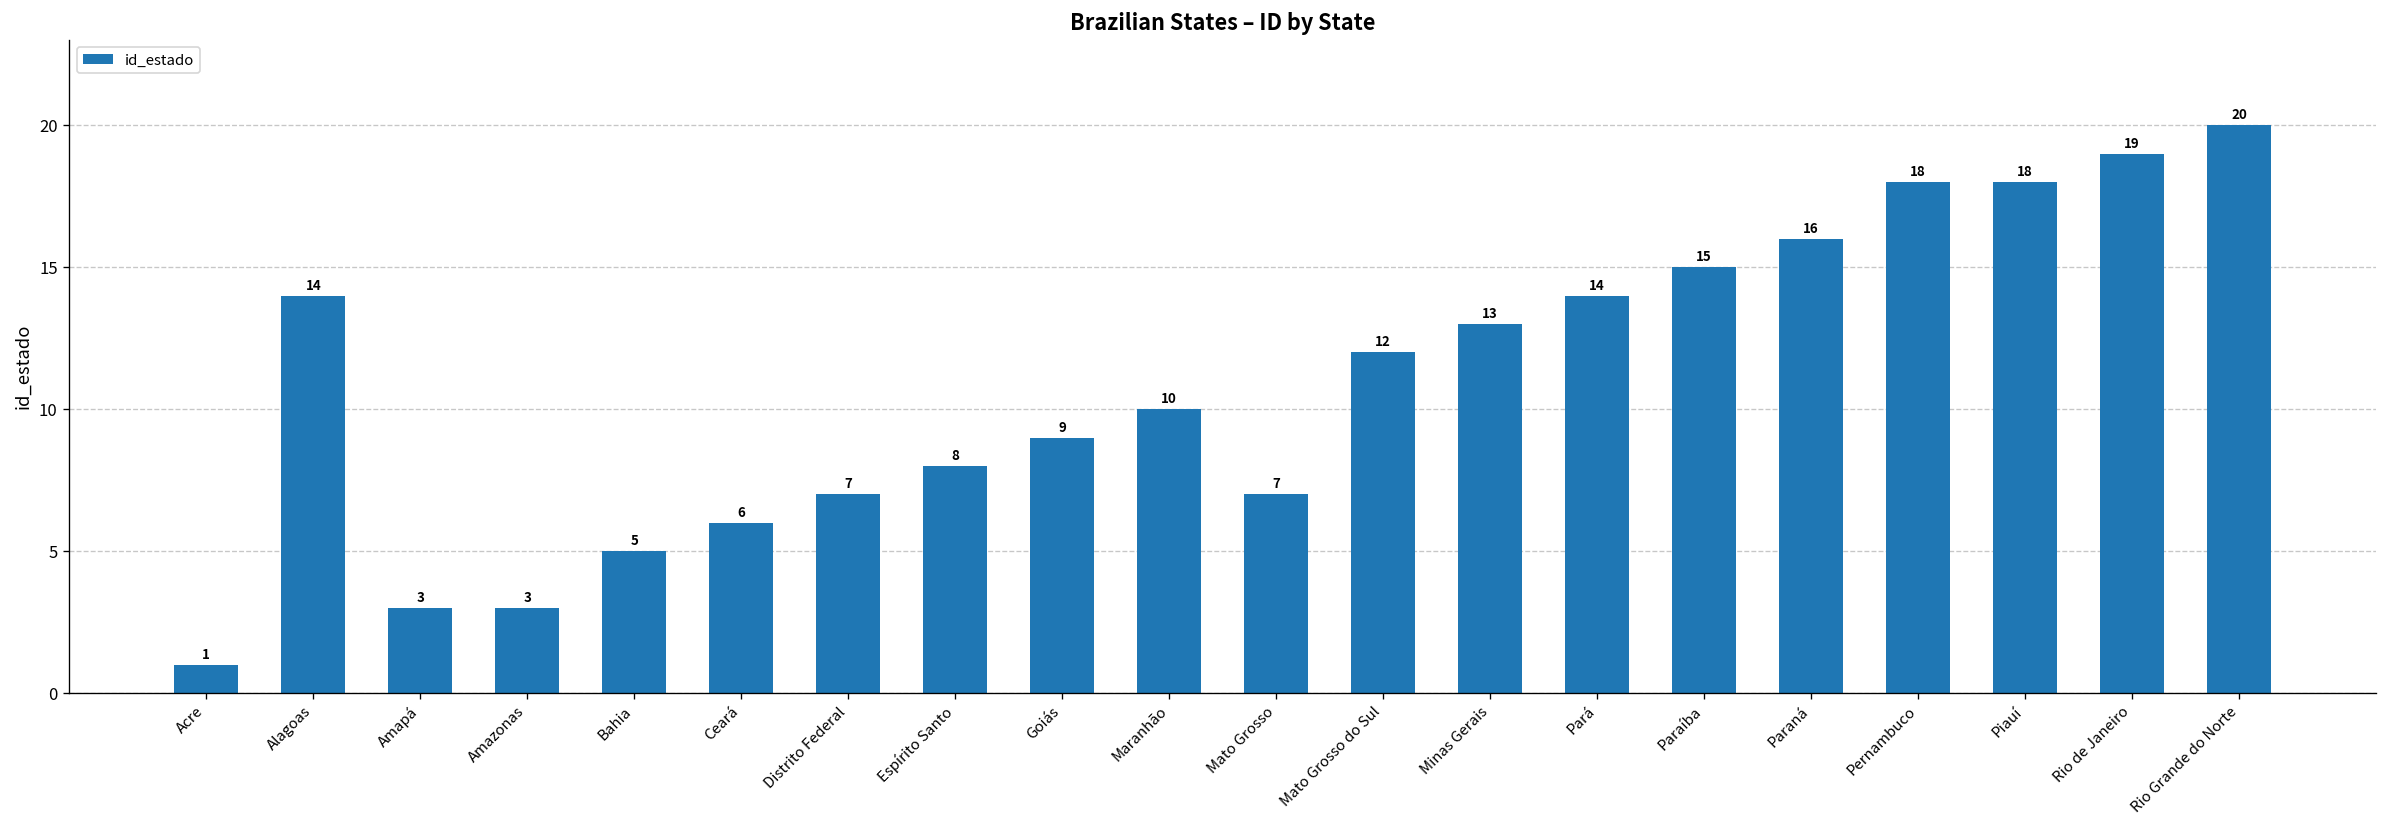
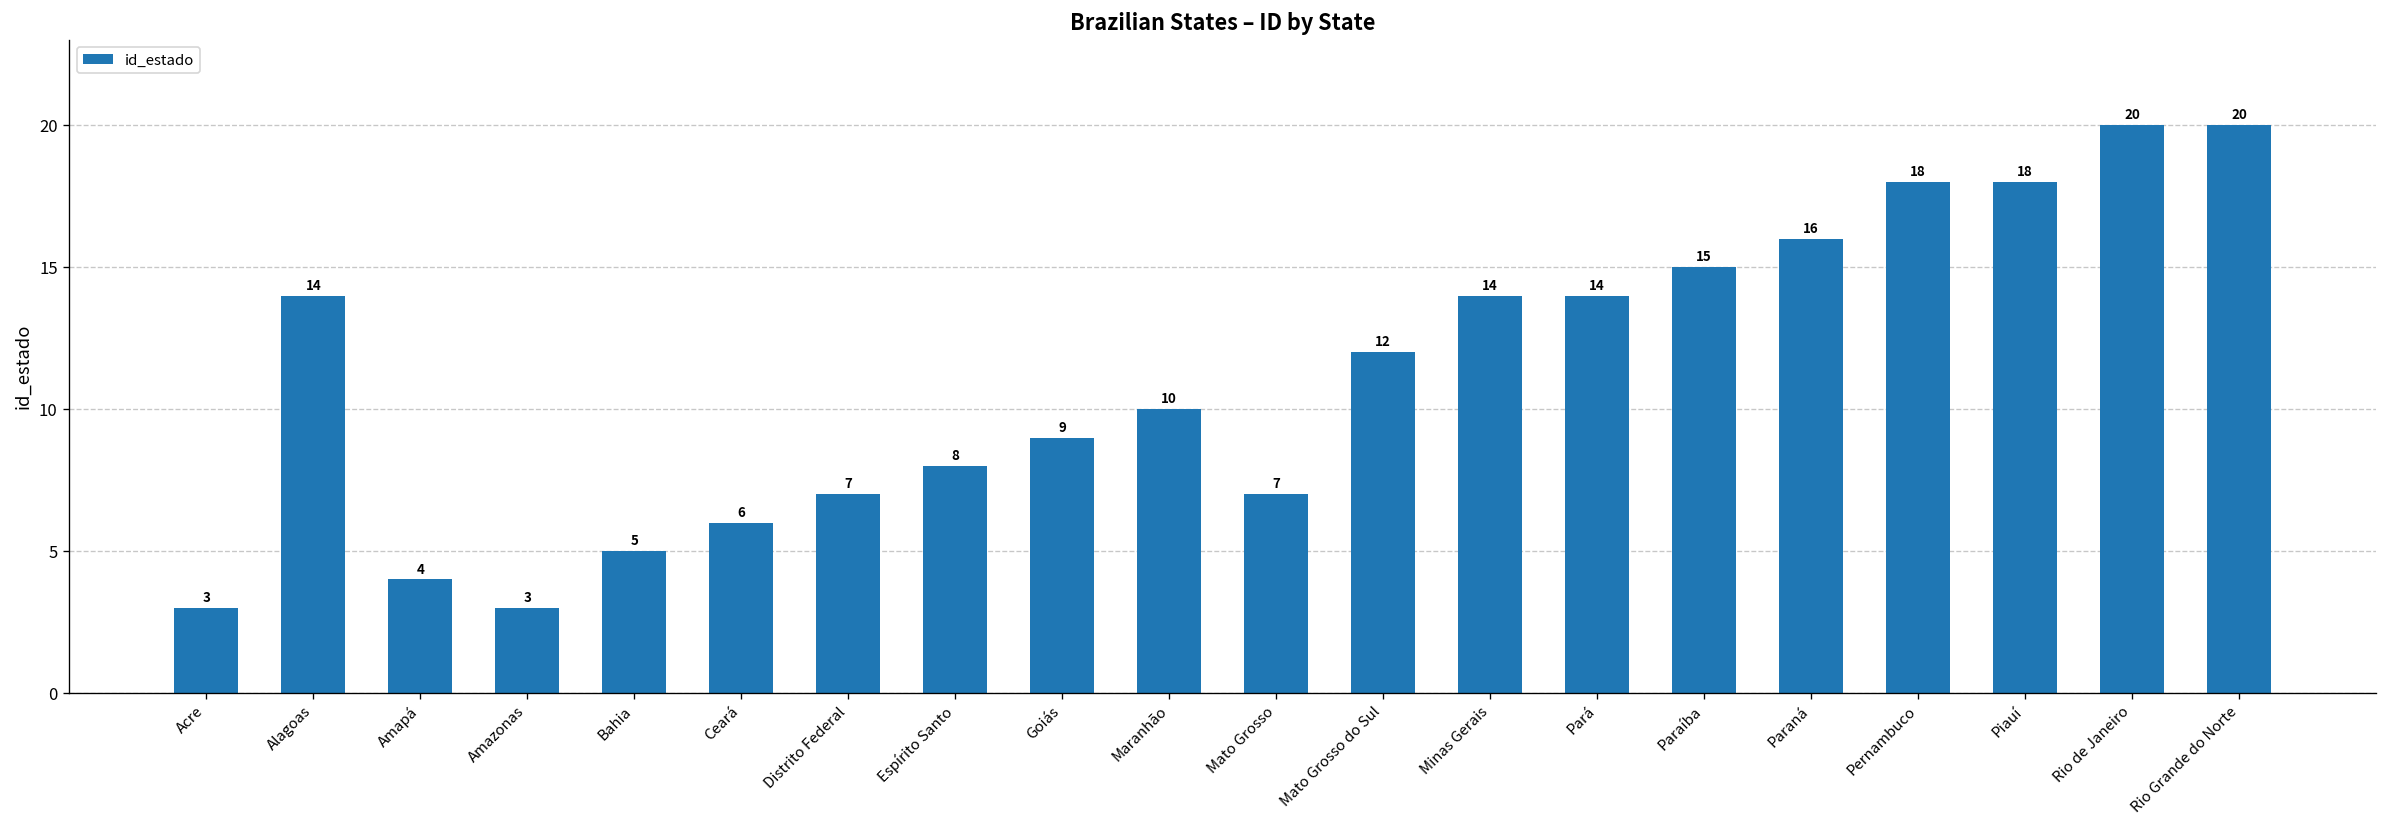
  {
-   "Acre": 1,
+   "Acre": 3,
    "Alagoas": 14,
-   "Amapá": 3,
+   "Amapá": 4,
    "Amazonas": 3,
    "Bahia": 5,
    "Ceará": 6,
    "Distrito Federal": 7,
    "Espírito Santo": 8,
    "Goiás": 9,
    "Maranhão": 10,
    "Mato Grosso": 7,
    "Mato Grosso do Sul": 12,
-   "Minas Gerais": 13,
+   "Minas Gerais": 14,
    "Pará": 14,
    "Paraíba": 15,
    "Paraná": 16,
    "Pernambuco": 18,
    "Piauí": 18,
-   "Rio de Janeiro": 19,
+   "Rio de Janeiro": 20,
    "Rio Grande do Norte": 20
  }
